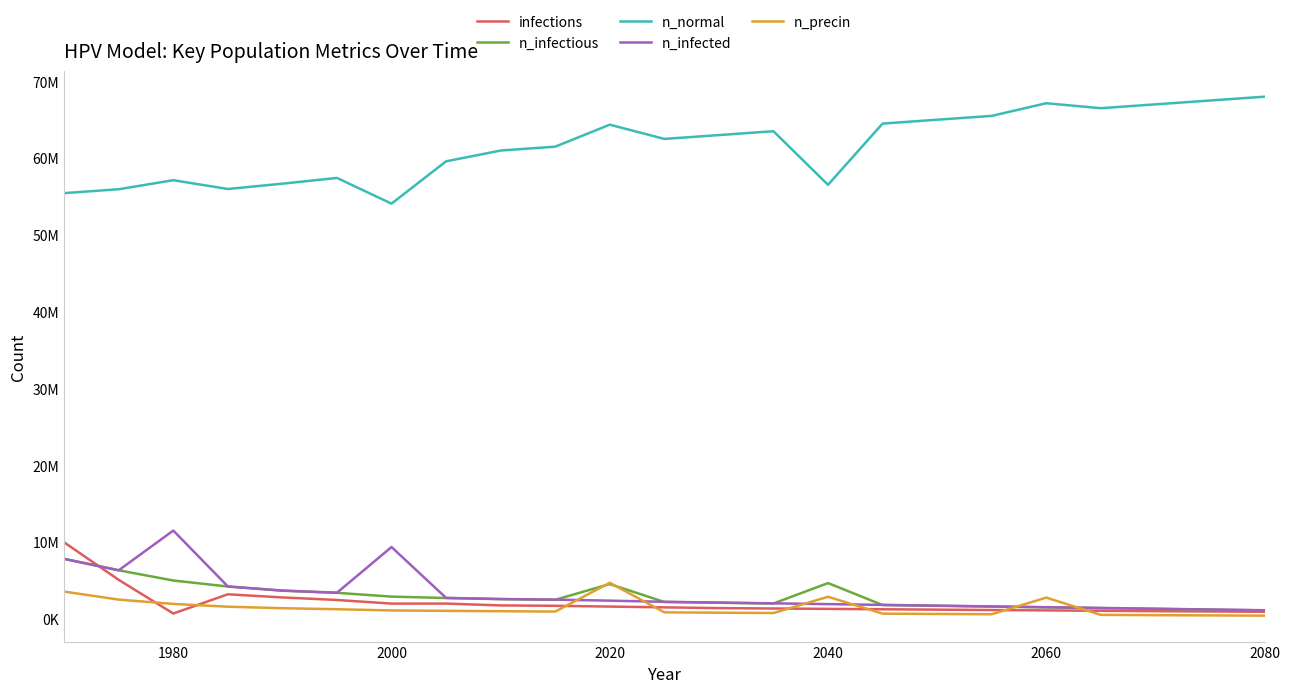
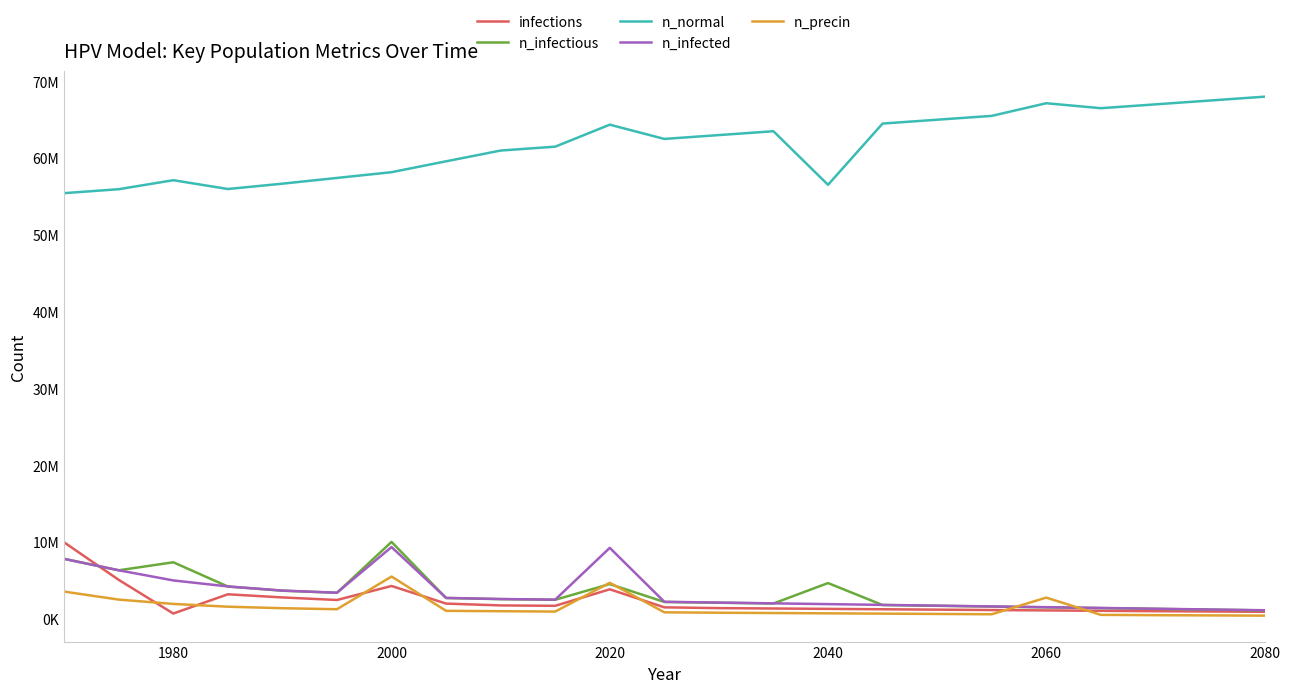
  {
    "infections": {
      "1980": 1000000,
-     "2000": 2000000,
-     "2020": 2000000,
+     "2000": 4000000,
+     "2020": 4000000,
      "2040": 1000000,
      "2060": 1000000
    },
    "n_infectious": {
-     "1980": 5000000,
-     "2000": 3000000,
+     "1980": 7000000,
+     "2000": 10000000,
      "2040": 5000000
    },
    "n_normal": {
      "1980": 57000000,
-     "2000": 54000000,
+     "2000": 58000000,
      "2020": 64000000,
      "2040": 57000000,
      "2060": 67000000,
      "2080": 68000000
    },
    "n_infected": {
-     "1980": 11000000,
+     "1980": 5000000,
      "2000": 9000000,
-     "2020": 2000000,
+     "2020": 9000000,
      "2040": 2000000
    },
    "n_precin": {
      "1980": 2000000,
-     "2000": 1000000,
-     "2040": 3000000,
+     "2000": 6000000,
+     "2040": 1000000,
      "2060": 3000000,
      "2080": 0
    }
  }
